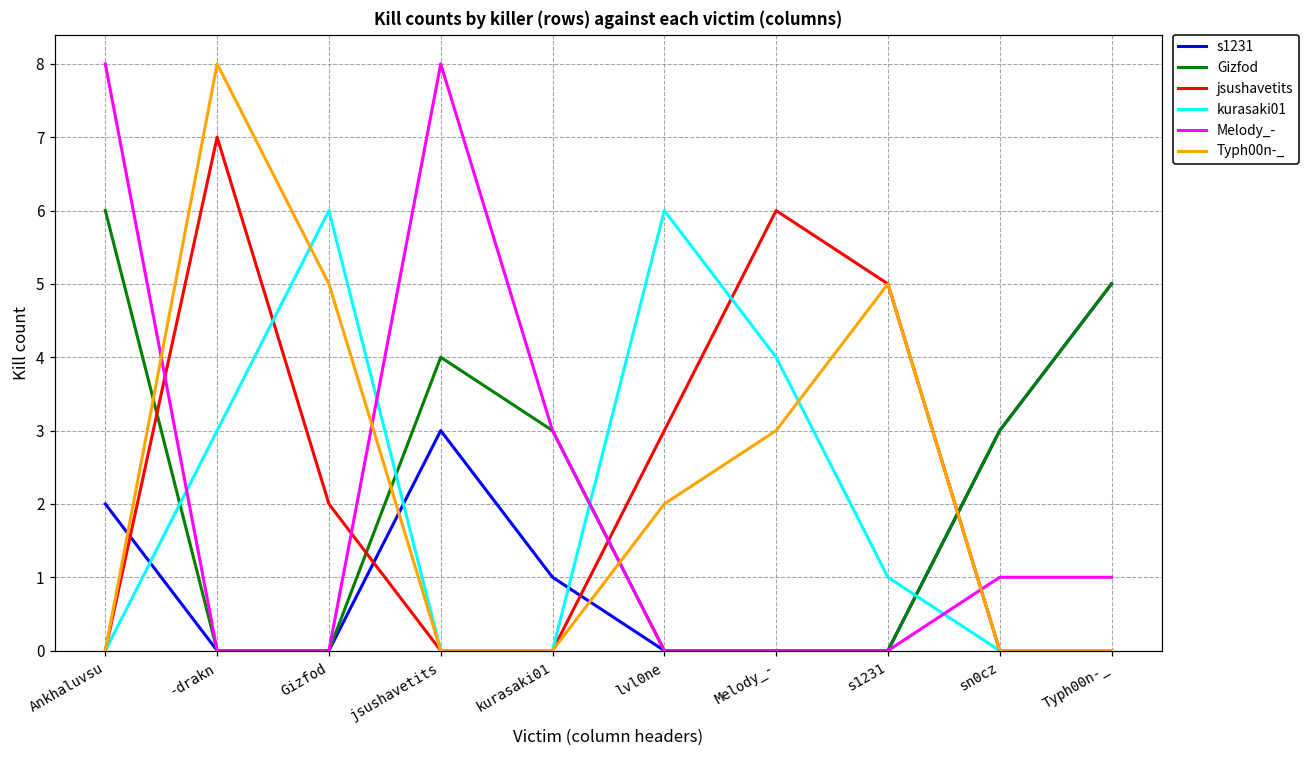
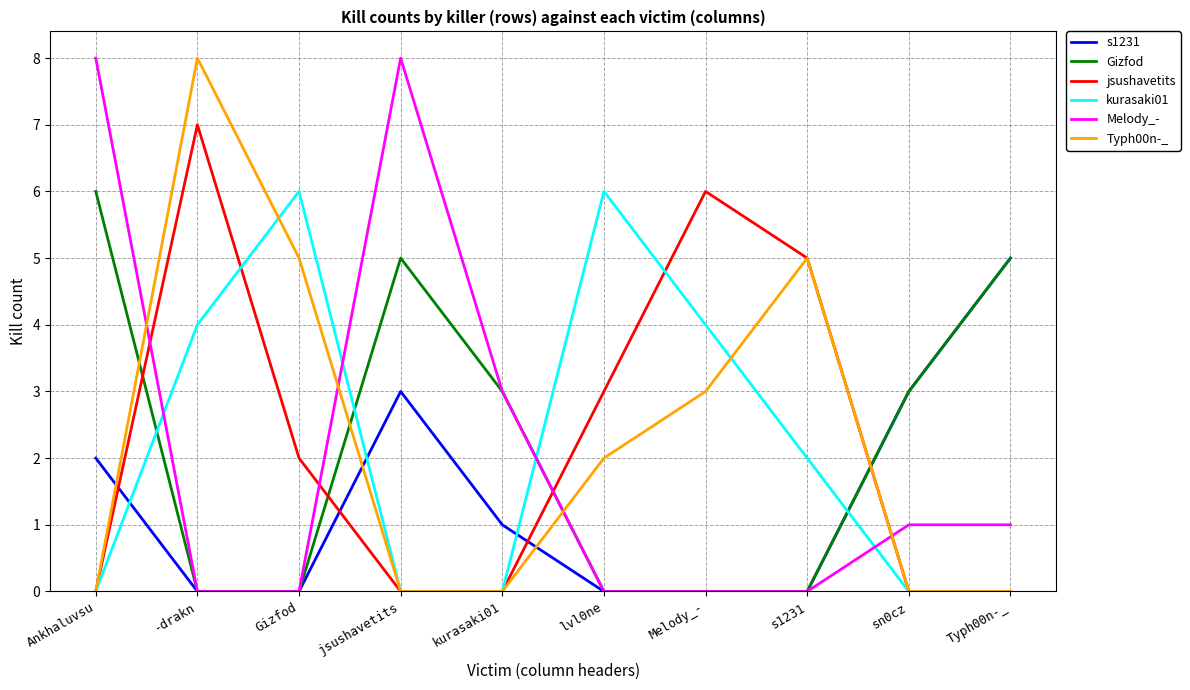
  {
    "s1231": {
      "Ankhaluvsu": 2,
      "jsushavetits": 3,
      "kurasaki01": 1
    },
    "Gizfod": {
      "Ankhaluvsu": 6,
-     "jsushavetits": 4
+     "jsushavetits": 5
    },
    "jsushavetits": {
      "-drakn": 7,
      "Gizfod": 2,
      "lvl0ne": 3,
      "Melody_-": 6
    },
    "kurasaki01": {
-     "-drakn": 3,
+     "-drakn": 4,
      "Gizfod": 6,
      "lvl0ne": 6,
      "Melody_-": 4,
-     "s1231": 1
+     "s1231": 2
    },
    "Melody_-": {
      "Ankhaluvsu": 8,
      "jsushavetits": 8,
      "sn0cz": 1,
      "Typh00n-_": 1
    },
    "Typh00n-_": {
      "-drakn": 8,
      "Gizfod": 5,
      "lvl0ne": 2,
      "Melody_-": 3
    }
  }
